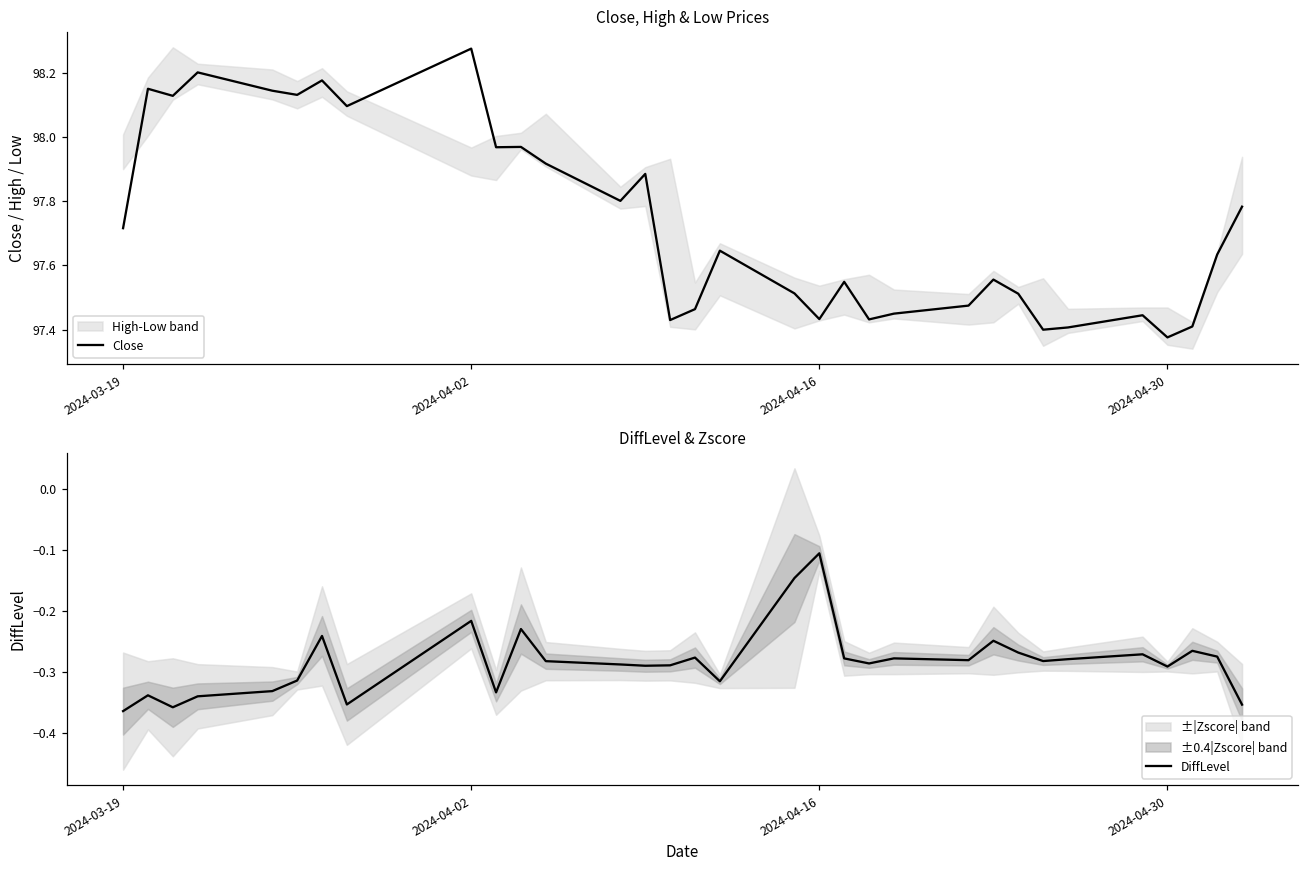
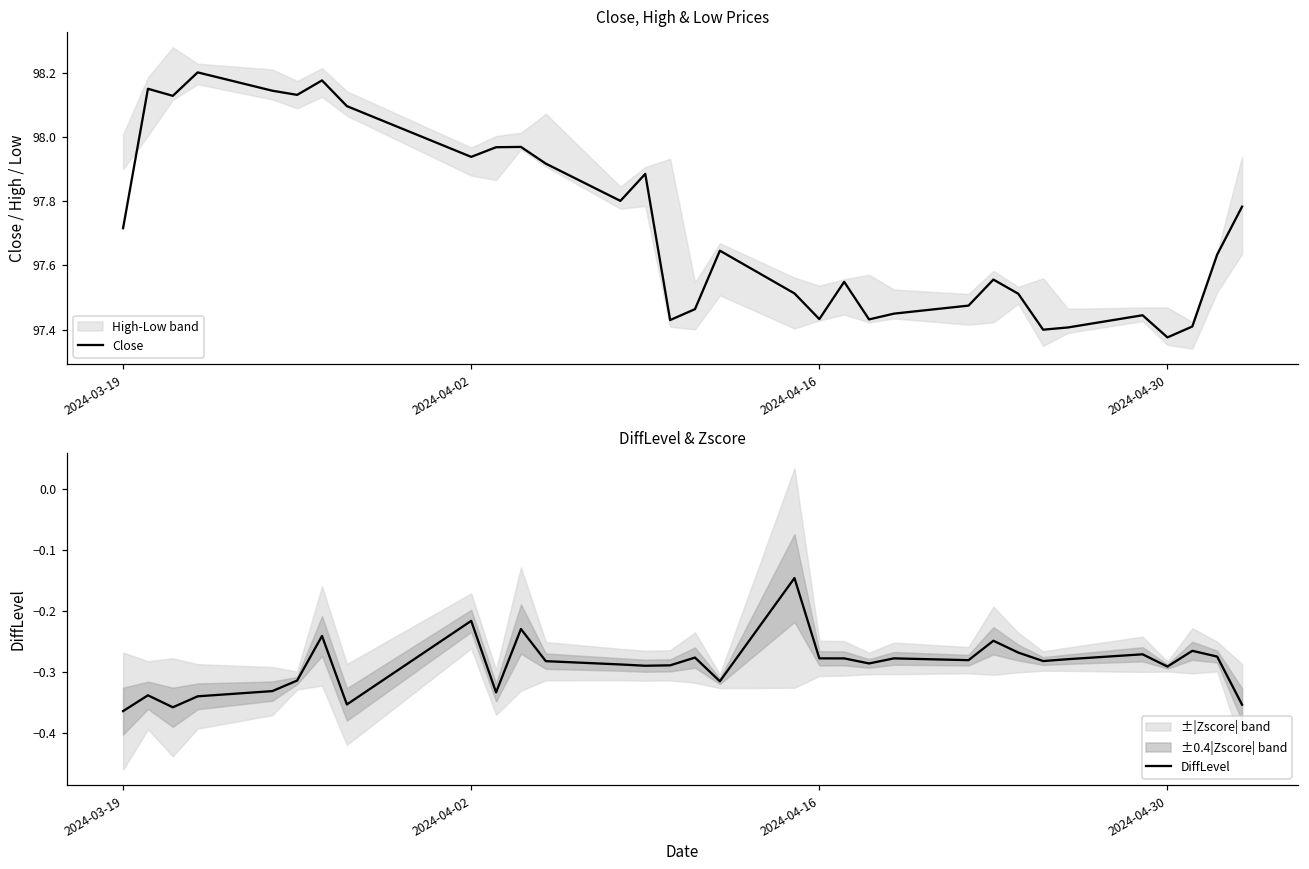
  {
    "Close, High & Low Prices": {
      "Close": {
        "2024-03-19": 97.72,
-       "2024-04-02": 98.28,
+       "2024-04-02": 97.94,
        "2024-04-16": 97.43,
        "2024-04-30": 97.38
      }
    },
    "DiffLevel & Zscore": {
      "DiffLevel": {
        "2024-03-19": -0.36,
        "2024-04-02": -0.22,
-       "2024-04-16": -0.11
+       "2024-04-16": -0.28
      }
    }
  }
